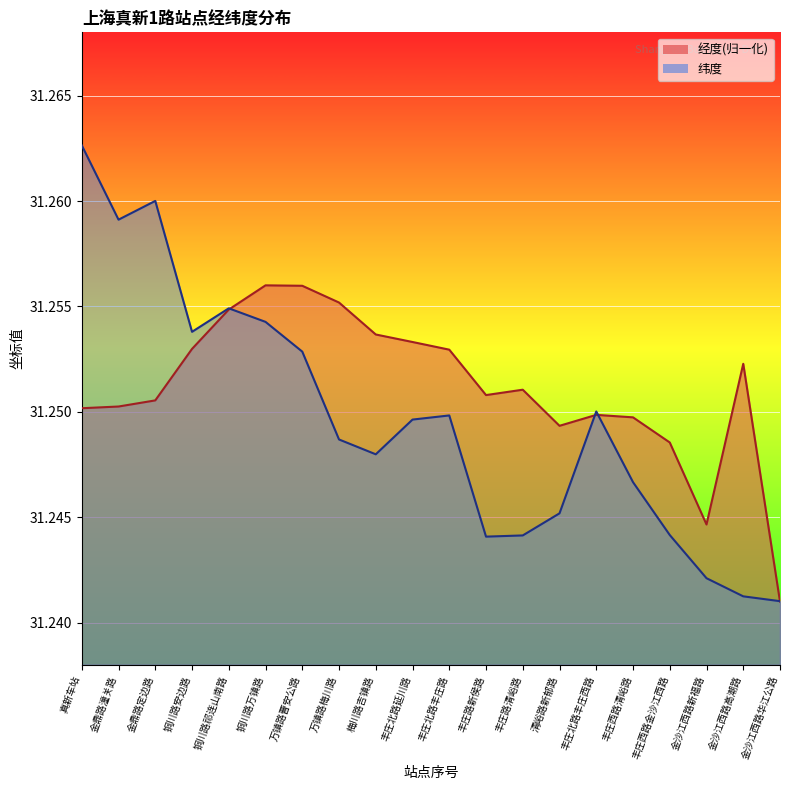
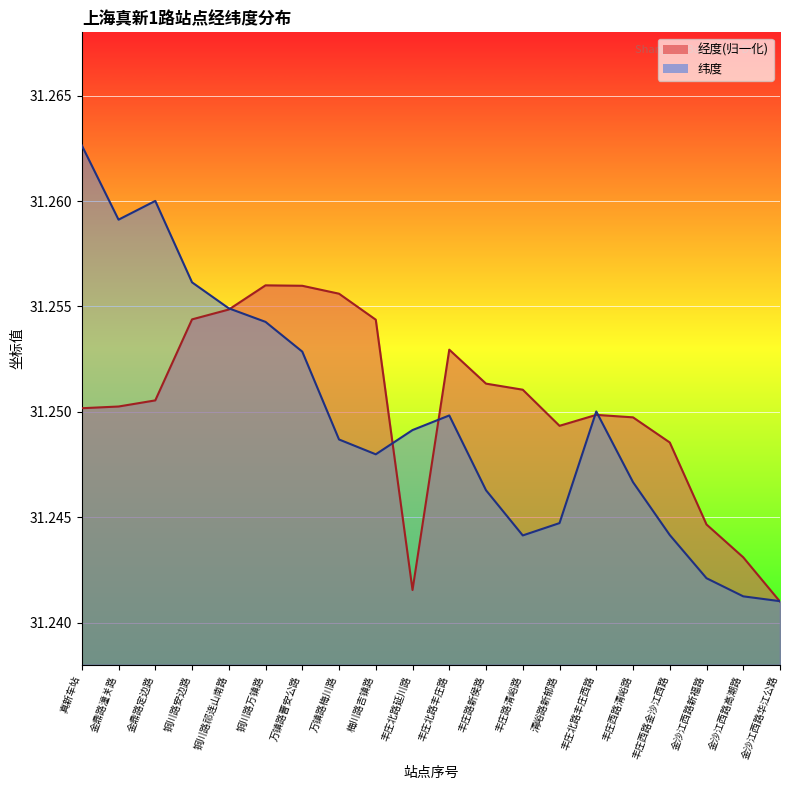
  {
    "经度(归一化)": {
      "真新车站": 31.2502,
      "金鼎路潼关路": 31.2503,
      "金鼎路定边路": 31.2505,
-     "铜川路安边路": 31.2530,
+     "铜川路安边路": 31.2544,
      "铜川路万镇路": 31.2560,
      "万镇路曹安公路": 31.2560,
-     "万镇路梅川路": 31.2552,
-     "梅川路吉镇路": 31.2537,
-     "丰庄北路延川路": 31.2533,
+     "万镇路梅川路": 31.2556,
+     "梅川路吉镇路": 31.2544,
+     "丰庄北路延川路": 31.2416,
      "丰庄北路丰庄路": 31.2529,
-     "丰庄路新侯路": 31.2508,
+     "丰庄路新侯路": 31.2513,
      "丰庄路清峪路": 31.2510,
      "清峪路新郁路": 31.2493,
      "丰庄北路丰庄西路": 31.2499,
      "丰庄西路清峪路": 31.2497,
      "丰庄西路金沙江西路": 31.2485,
      "金沙江西路新福路": 31.2447,
-     "金沙江西路高潮路": 31.2523
+     "金沙江西路高潮路": 31.2431
    },
    "纬度": {
      "真新车站": 31.2626,
      "金鼎路潼关路": 31.2591,
      "金鼎路定边路": 31.2600,
-     "铜川路安边路": 31.2538,
+     "铜川路安边路": 31.2561,
      "铜川路万镇路": 31.2543,
      "万镇路曹安公路": 31.2529,
      "万镇路梅川路": 31.2487,
      "梅川路吉镇路": 31.2480,
-     "丰庄北路延川路": 31.2496,
+     "丰庄北路延川路": 31.2491,
      "丰庄北路丰庄路": 31.2498,
-     "丰庄路新侯路": 31.2441,
+     "丰庄路新侯路": 31.2463,
      "丰庄路清峪路": 31.2441,
-     "清峪路新郁路": 31.2452,
+     "清峪路新郁路": 31.2447,
      "丰庄北路丰庄西路": 31.2500,
      "丰庄西路清峪路": 31.2467,
      "丰庄西路金沙江西路": 31.2442,
      "金沙江西路新福路": 31.2421,
      "金沙江西路高潮路": 31.2412
    }
  }
